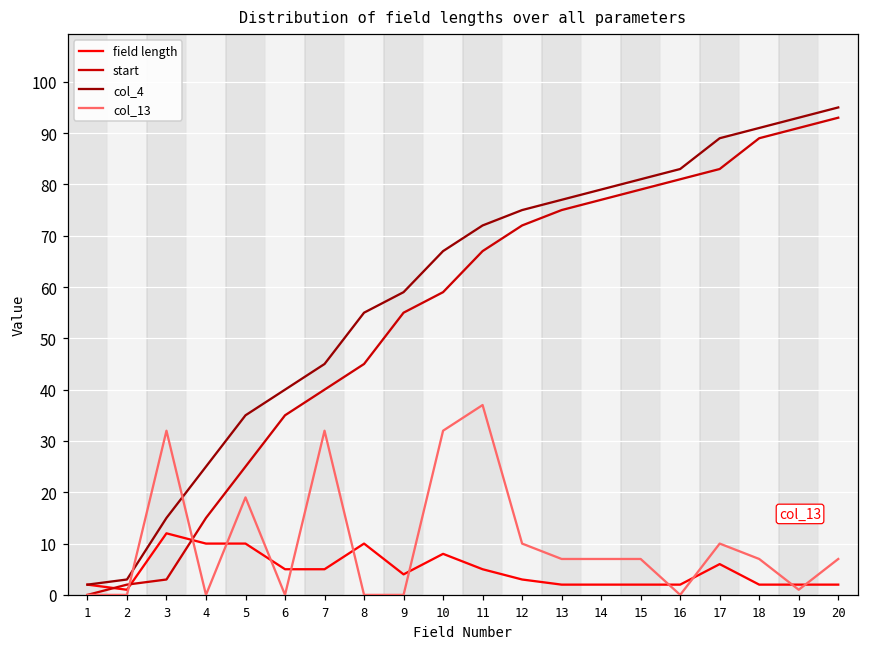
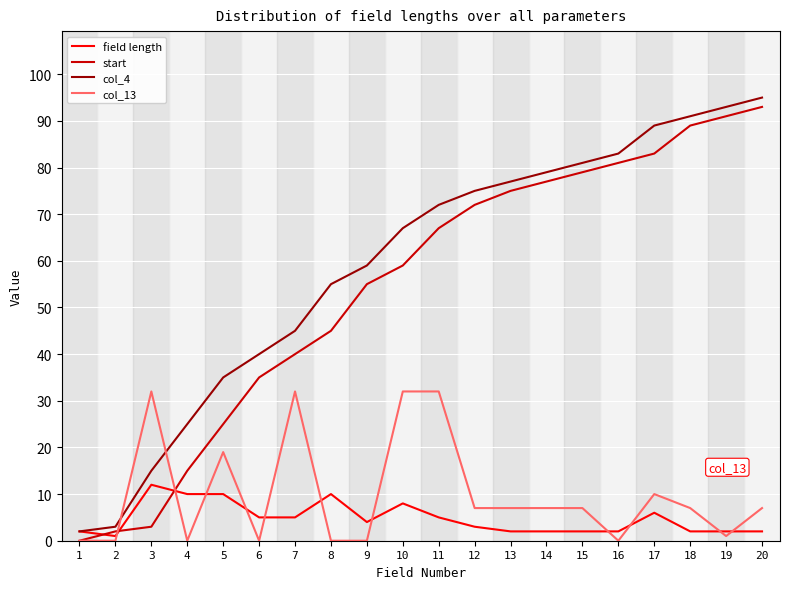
  {
    "col_13": {
      "2": 0,
      "3": 32,
      "4": 0,
      "5": 19,
      "6": 0,
      "7": 32,
      "8": 0,
      "9": 0,
      "10": 32,
-     "11": 37,
-     "12": 10,
+     "11": 32,
+     "12": 7,
      "13": 7,
      "14": 7,
      "15": 7,
      "16": 0,
      "17": 10,
      "18": 7,
      "19": 1,
      "20": 7
    }
  }
